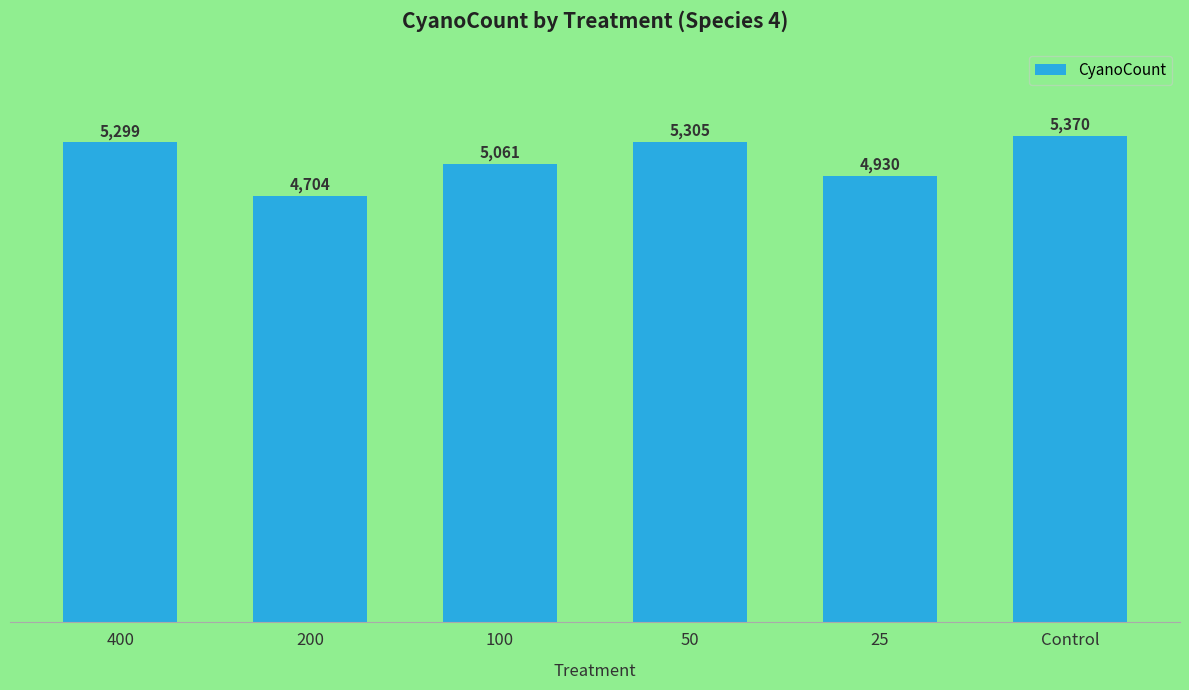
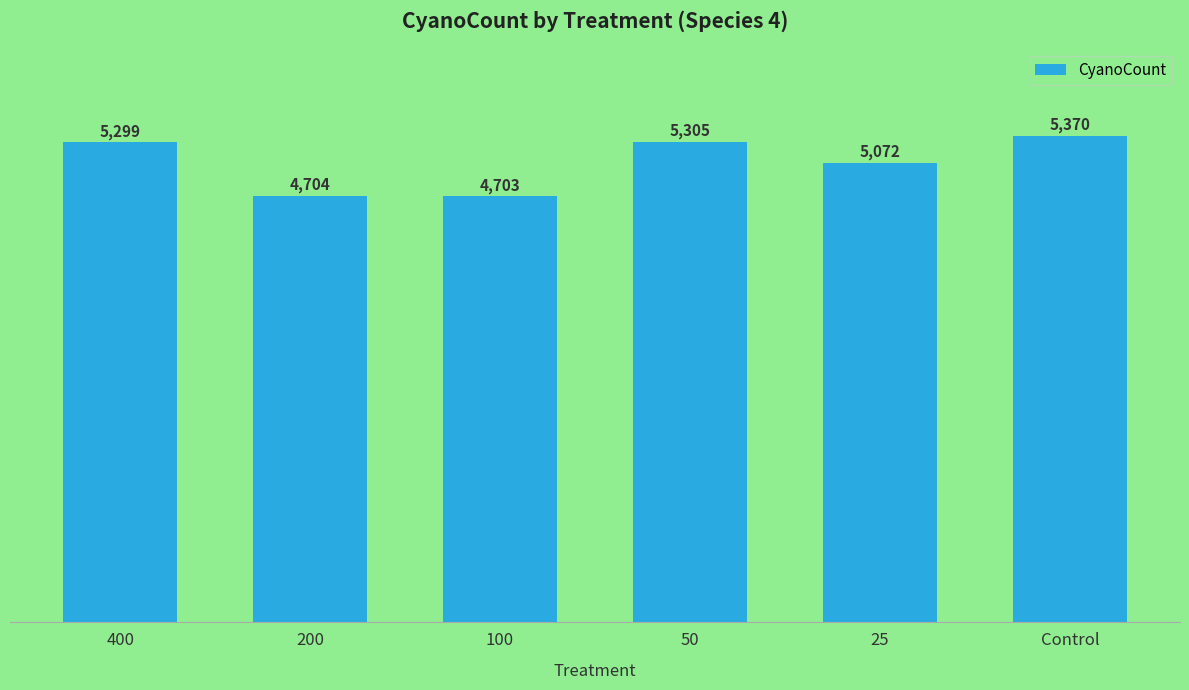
  {
    "400": "5,299",
    "200": "4,704",
-   "100": "5,061",
+   "100": "4,703",
    "50": "5,305",
-   "25": "4,930",
+   "25": "5,072",
    "Control": "5,370"
  }
